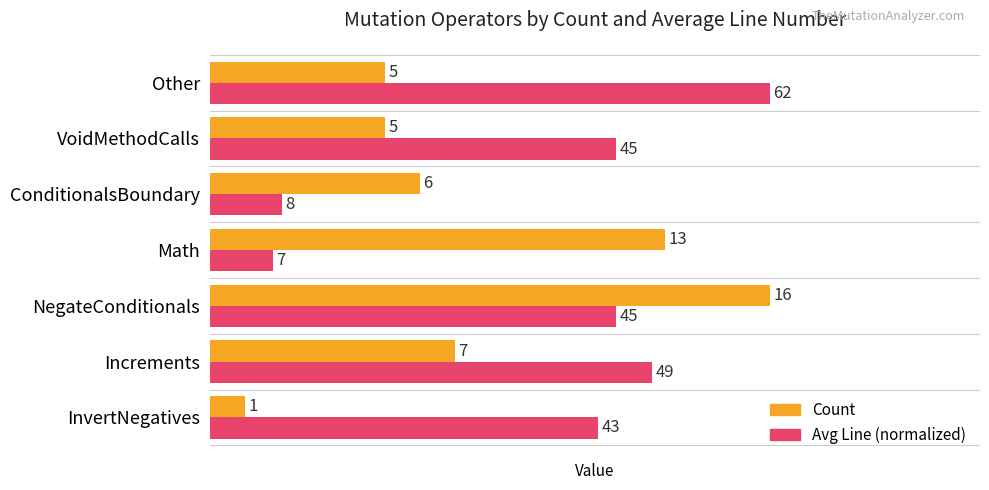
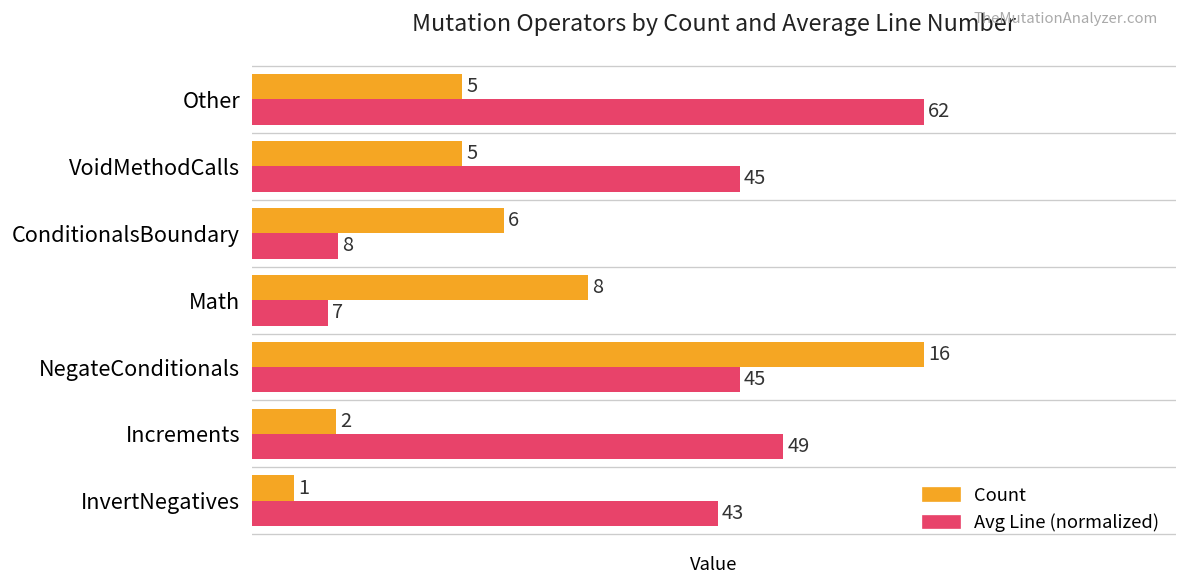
  {
    "Count": {
      "Other": 5,
      "VoidMethodCalls": 5,
      "ConditionalsBoundary": 6,
-     "Math": 13,
+     "Math": 8,
      "NegateConditionals": 16,
-     "Increments": 7,
+     "Increments": 2,
      "InvertNegatives": 1
    }
  }
